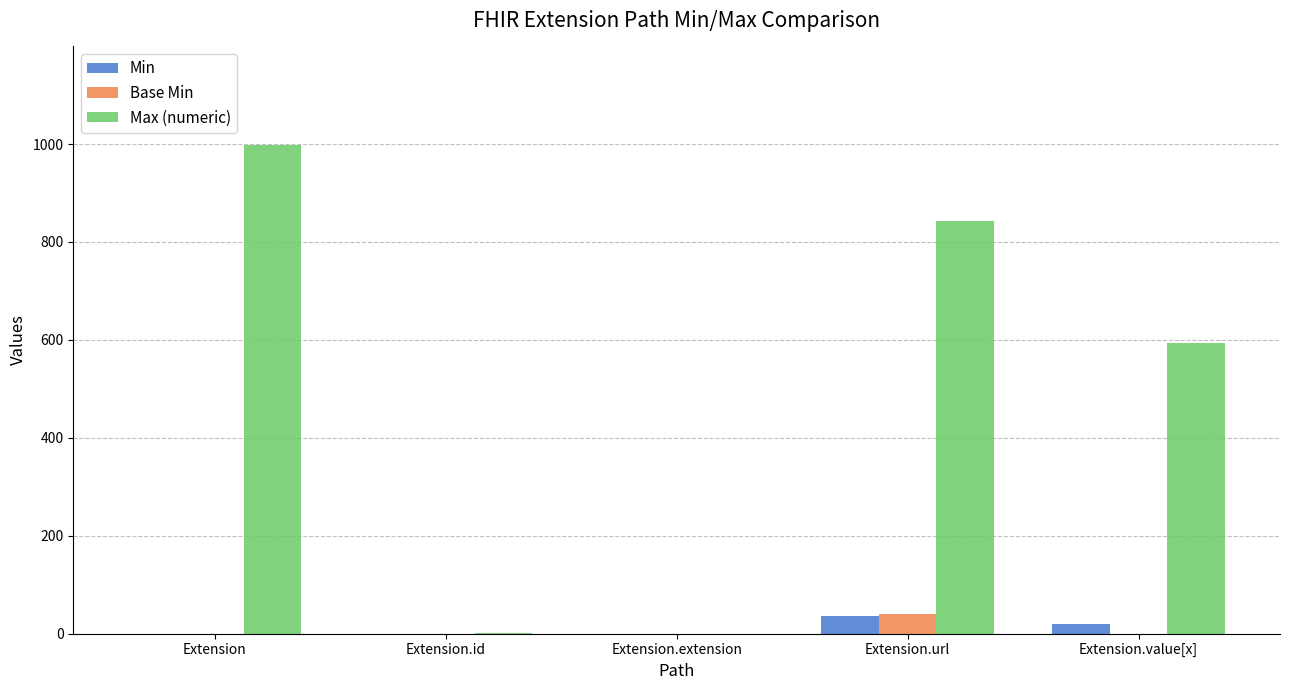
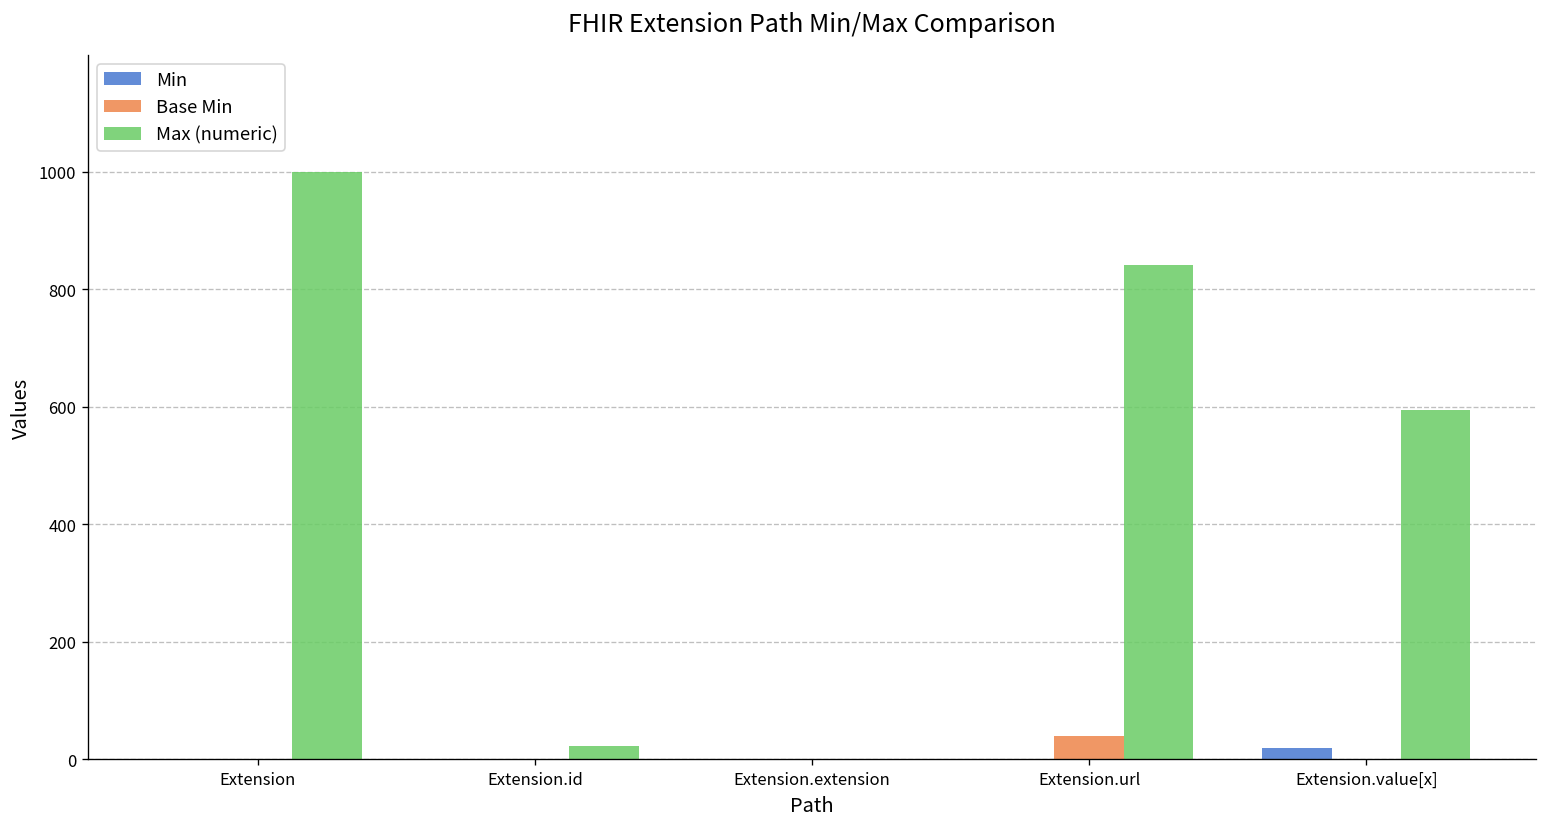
  {
    "Min": {
      "Extension": 0,
      "Extension.id": 0,
      "Extension.extension": 0,
-     "Extension.url": 40,
+     "Extension.url": 0,
      "Extension.value[x]": 20
    },
    "Base Min": {
      "Extension": 0,
      "Extension.id": 0,
      "Extension.extension": 0,
      "Extension.url": 40,
      "Extension.value[x]": 0
    },
    "Max (numeric)": {
      "Extension": 1000,
-     "Extension.id": 0,
+     "Extension.id": 20,
      "Extension.extension": 0,
      "Extension.url": 840,
      "Extension.value[x]": 590
    }
  }
